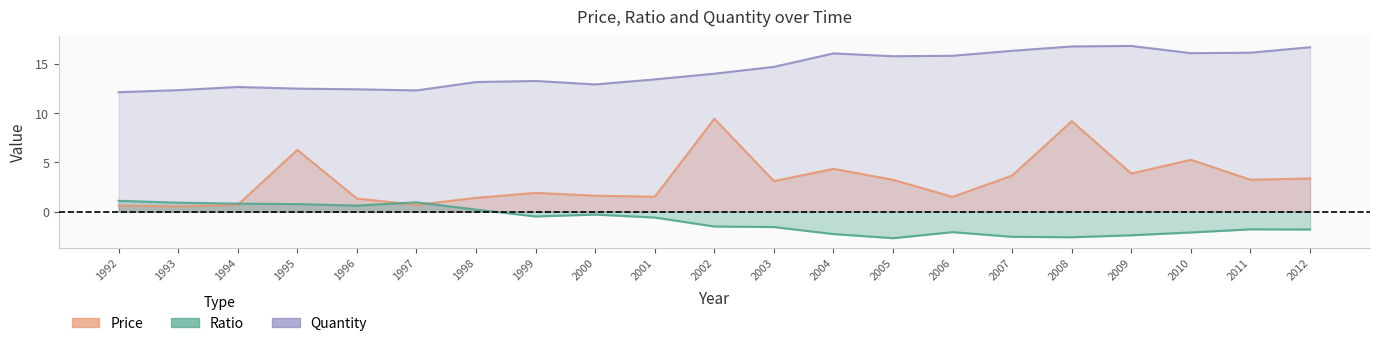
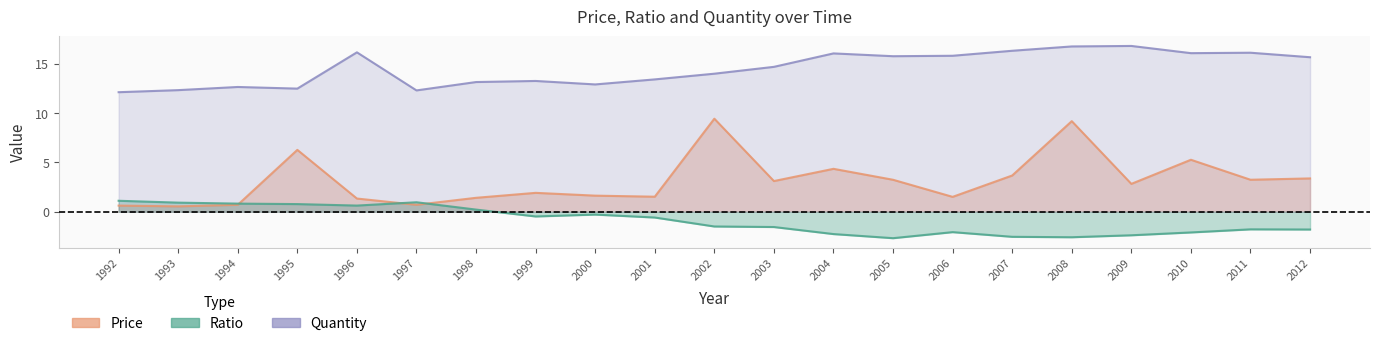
  {
    "Price": {
      "1992": 1,
      "1993": 1,
      "1995": 6,
      "1996": 1,
      "1997": 1,
      "1998": 1,
      "1999": 2,
      "2000": 2,
      "2001": 2,
      "2002": 9,
      "2003": 3,
      "2004": 4,
      "2005": 3,
      "2006": 2,
      "2007": 4,
      "2008": 9,
-     "2009": 4,
+     "2009": 3,
      "2010": 5,
      "2011": 3,
      "2012": 3
    },
    "Quantity": {
      "1992": 12,
      "1993": 12,
      "1994": 13,
      "1995": 12,
-     "1996": 12,
+     "1996": 16,
      "1997": 12,
      "1998": 13,
      "1999": 13,
      "2000": 13,
      "2001": 13,
      "2002": 14,
      "2003": 15,
      "2004": 16,
      "2005": 16,
      "2006": 16,
      "2007": 16,
      "2008": 17,
      "2009": 17,
      "2010": 16,
      "2011": 16,
-     "2012": 17
+     "2012": 16
    }
  }
